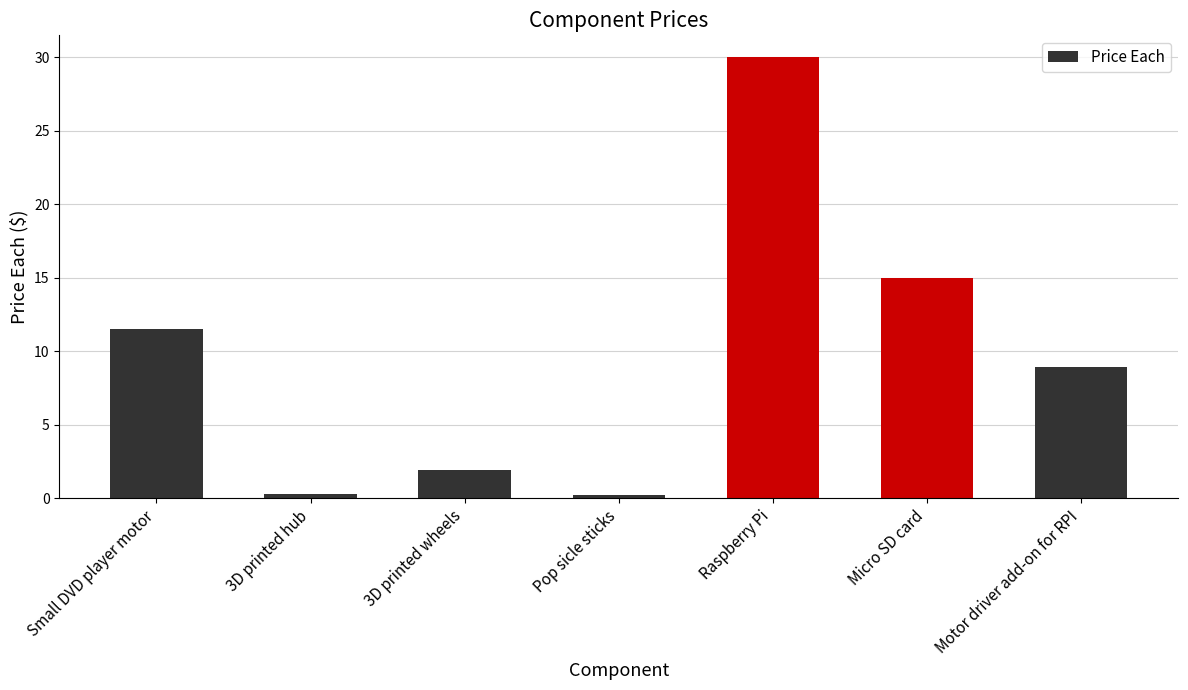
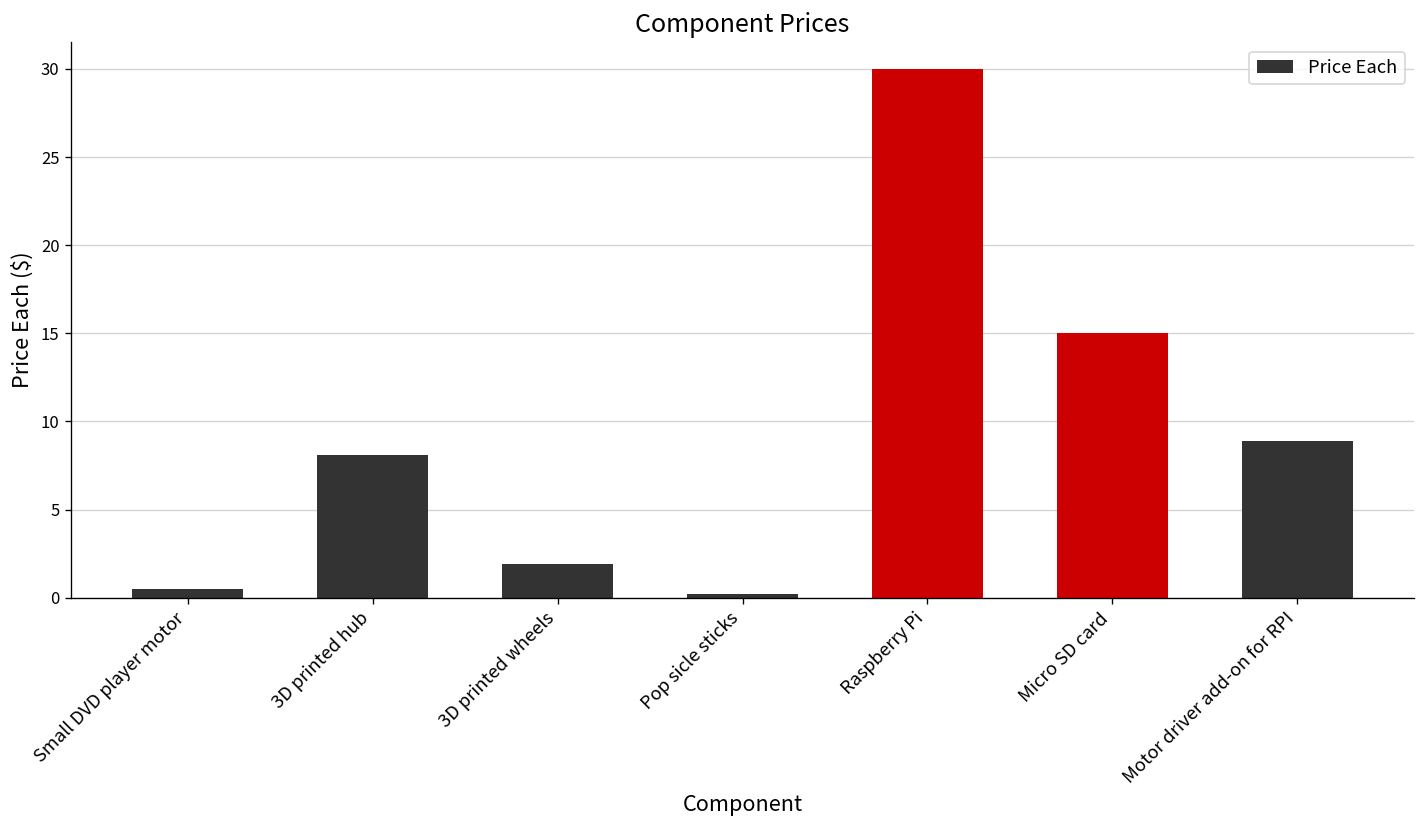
  {
-   "Small DVD player motor": 11.5,
-   "3D printed hub": 0.3,
+   "Small DVD player motor": 0.5,
+   "3D printed hub": 8.1,
    "3D printed wheels": 1.9,
    "Pop sicle sticks": 0.2,
    "Raspberry Pi": 30.0,
    "Micro SD card": 15.0,
    "Motor driver add-on for RPI": 8.9
  }
